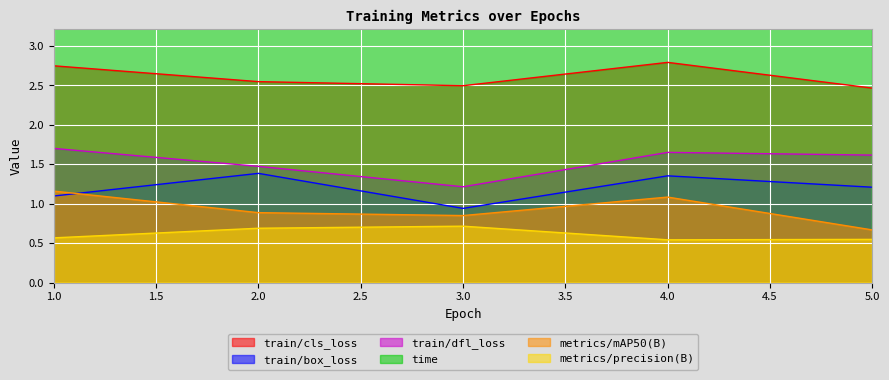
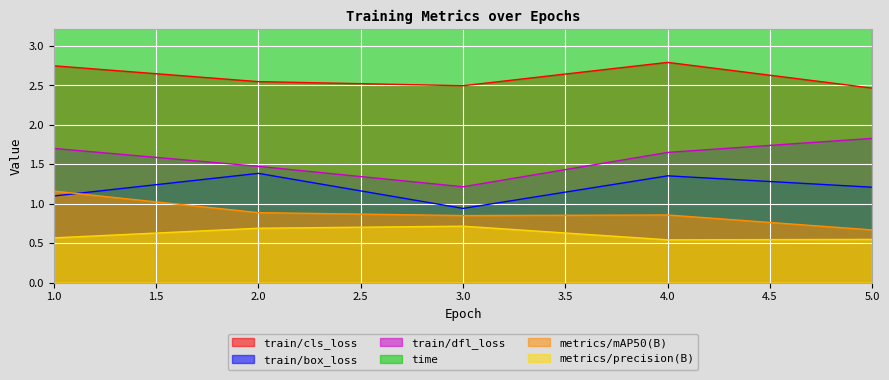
  {
    "train/cls_loss": {
      "1.0": 2.7,
      "2.0": 2.5,
      "3.0": 2.5,
      "4.0": 2.8,
      "5.0": 2.5
    },
    "train/box_loss": {
      "1.0": 1.1,
      "2.0": 1.4,
      "3.0": 0.9,
      "4.0": 1.4,
      "5.0": 1.2
    },
    "train/dfl_loss": {
      "1.0": 1.7,
      "2.0": 1.5,
      "3.0": 1.2,
      "4.0": 1.7,
-     "5.0": 1.6
+     "5.0": 1.8
    },
    "metrics/mAP50(B)": {
      "1.0": 1.2,
      "2.0": 0.9,
      "3.0": 0.9,
-     "4.0": 1.1,
+     "4.0": 0.9,
      "5.0": 0.7
    },
    "metrics/precision(B)": {
      "1.0": 0.6,
      "2.0": 0.7,
      "3.0": 0.7,
      "4.0": 0.5,
      "5.0": 0.5
    }
  }
